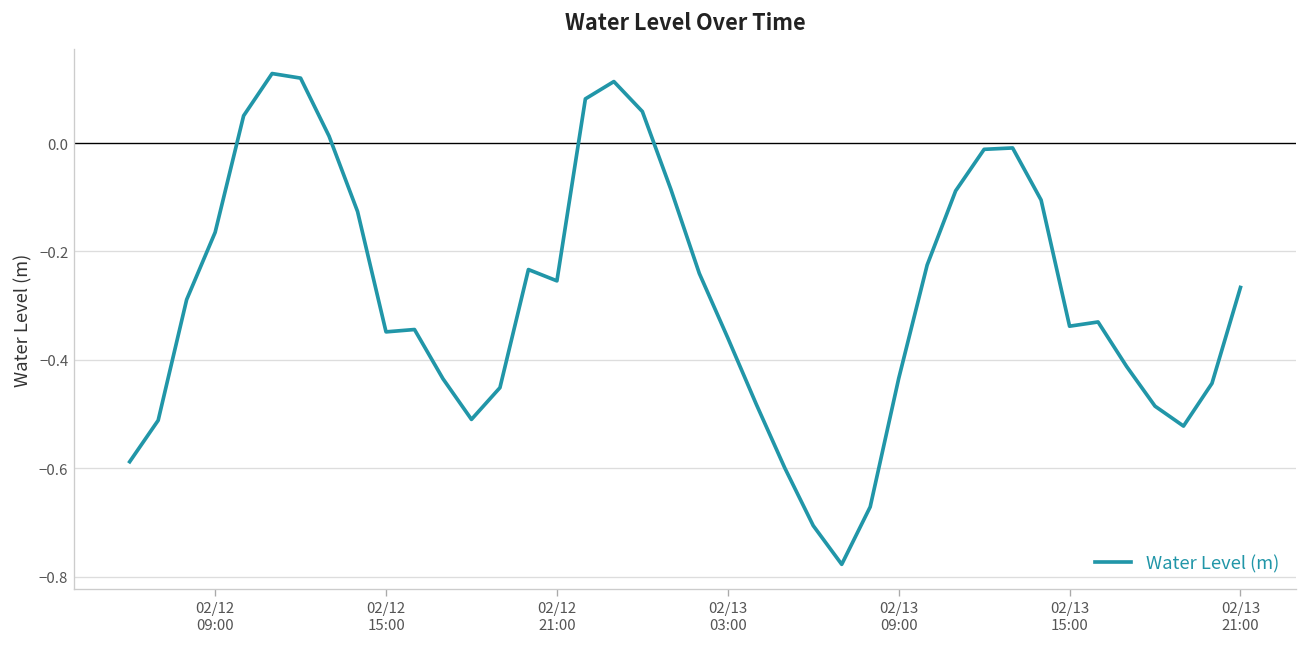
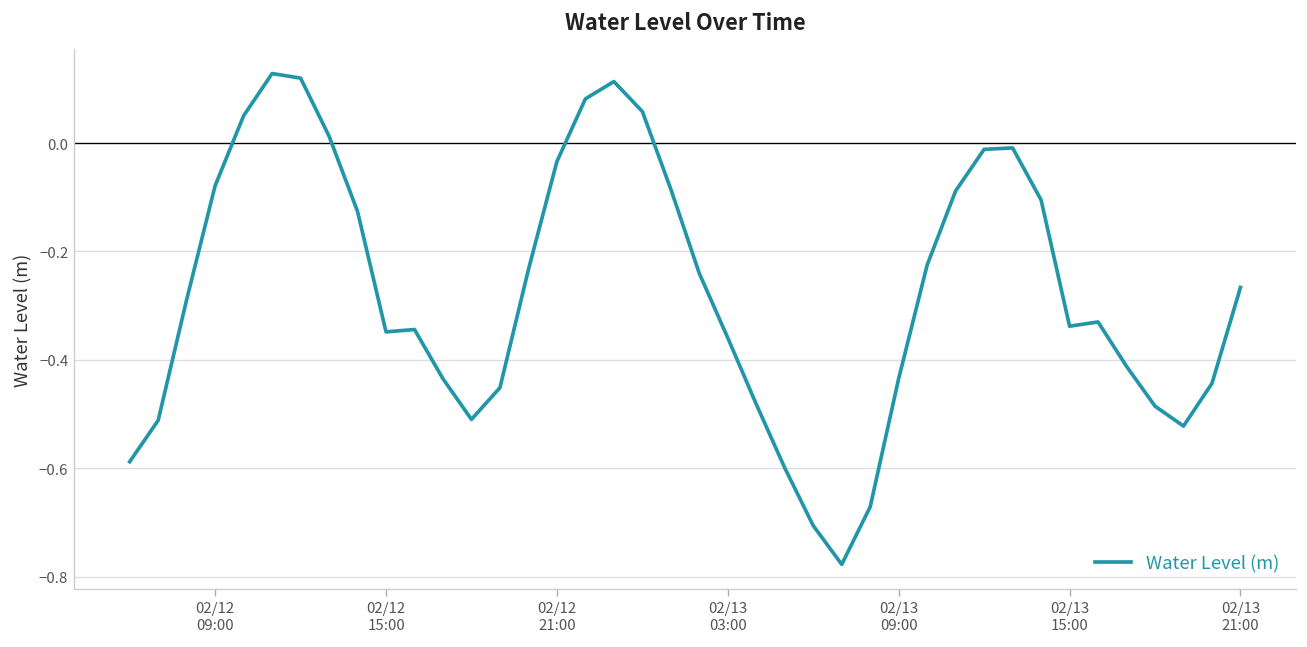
  {
-   "02/12 09:00": -0.16,
+   "02/12 09:00": -0.08,
    "02/12 15:00": -0.35,
-   "02/12 21:00": -0.25,
+   "02/12 21:00": -0.03,
    "02/13 03:00": -0.36,
    "02/13 09:00": -0.43,
    "02/13 15:00": -0.34,
    "02/13 21:00": -0.27
  }
